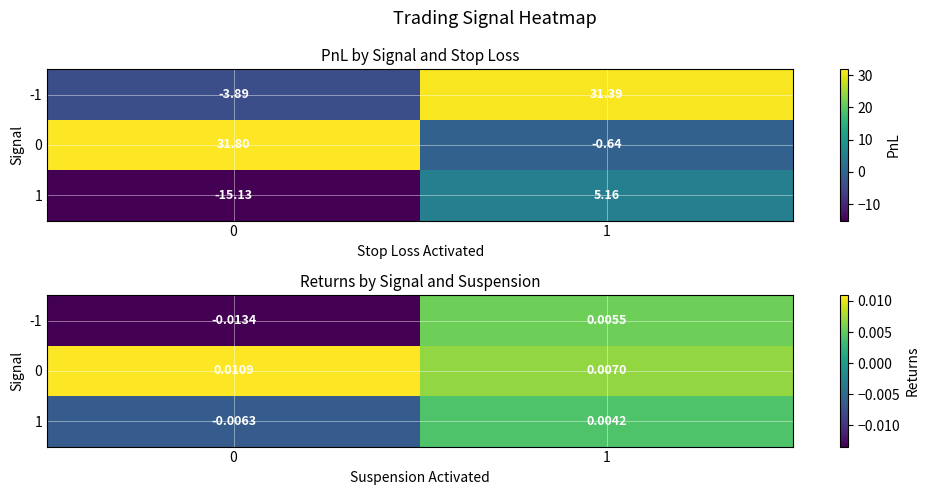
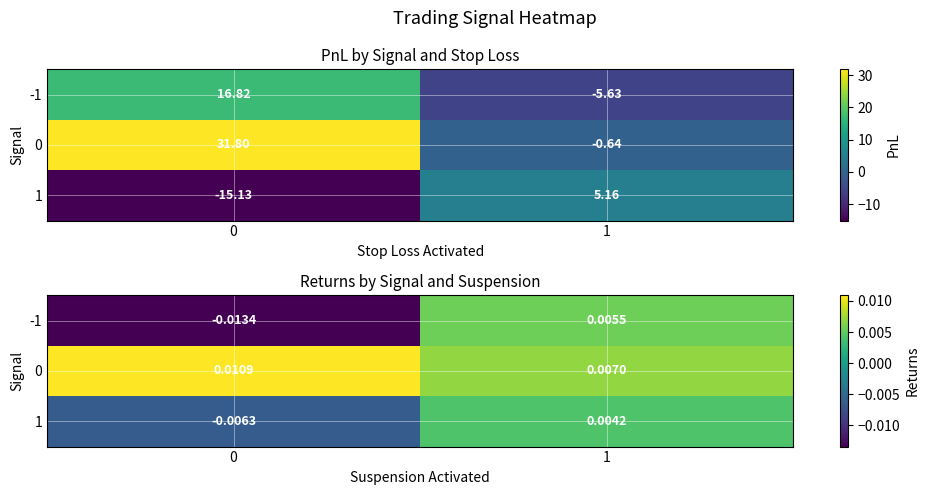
  {
    "PnL by Signal and Stop Loss": {
      "-1": {
-       "0": -3.89,
-       "1": 31.39
+       "0": 16.82,
+       "1": -5.63
      },
      "0": {
        "0": 31.80,
        "1": -0.64
      },
      "1": {
        "0": -15.13,
        "1": 5.16
      }
    },
    "Returns by Signal and Suspension": {
      "-1": {
        "0": -0.0134,
        "1": 0.0055
      },
      "0": {
        "0": 0.0109,
        "1": 0.0070
      },
      "1": {
        "0": -0.0063,
        "1": 0.0042
      }
    }
  }
